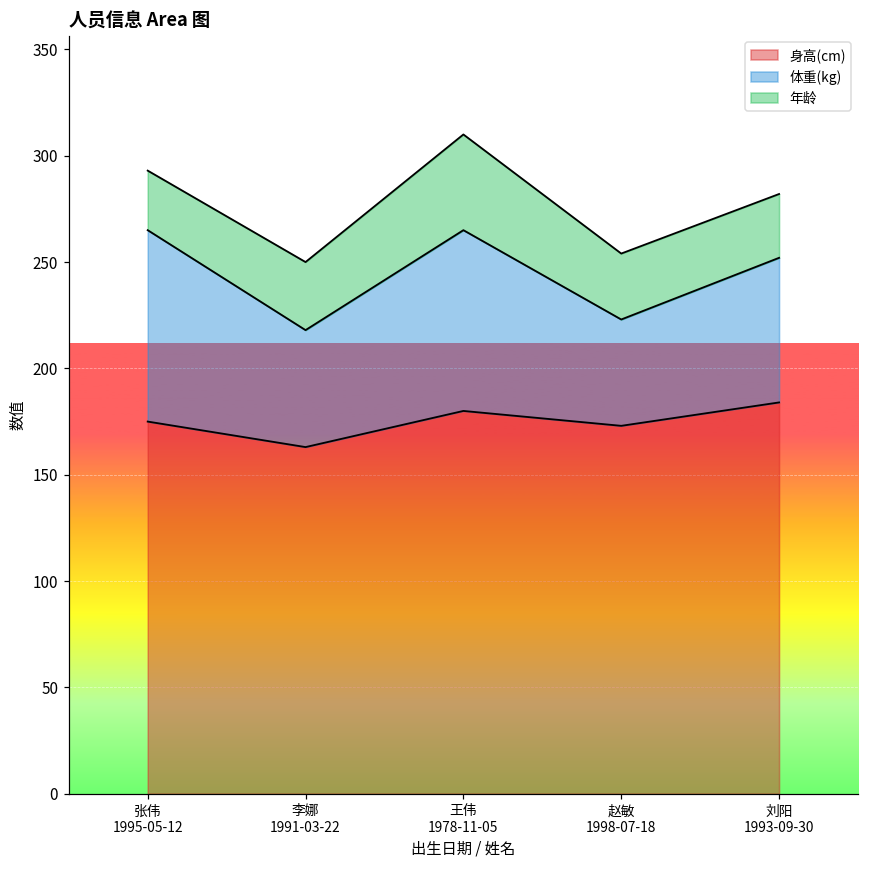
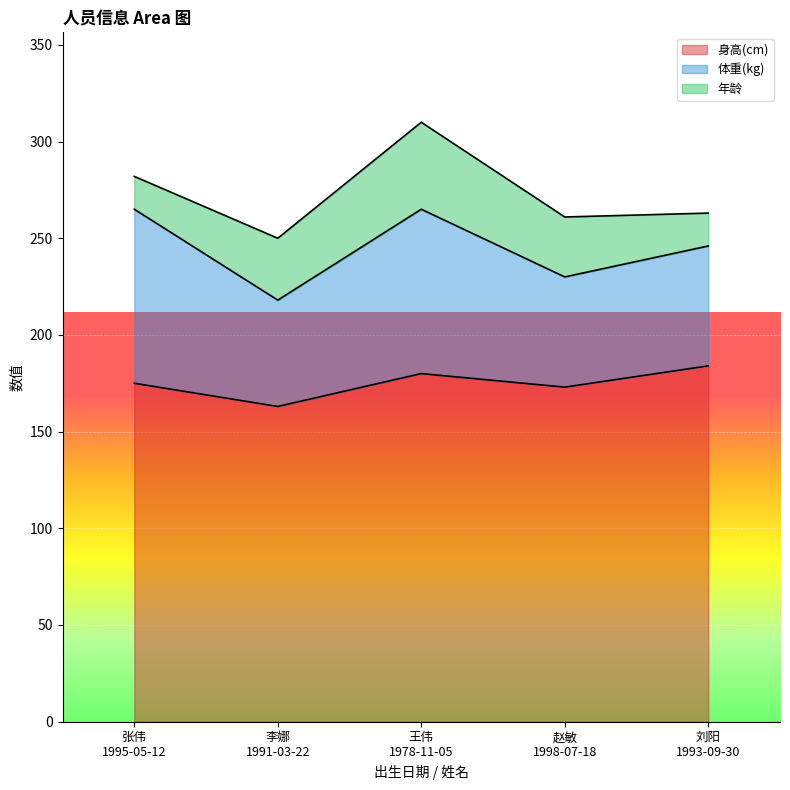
  {
    "身高(cm)": {
      "张伟 1995-05-12": 175,
      "李娜 1991-03-22": 163,
      "王伟 1978-11-05": 180,
      "赵敏 1998-07-18": 173,
      "刘阳 1993-09-30": 184
    },
    "体重(kg)": {
      "张伟 1995-05-12": 90,
      "李娜 1991-03-22": 55,
      "王伟 1978-11-05": 85,
-     "赵敏 1998-07-18": 50,
-     "刘阳 1993-09-30": 68
+     "赵敏 1998-07-18": 57,
+     "刘阳 1993-09-30": 62
    },
    "年龄": {
-     "张伟 1995-05-12": 28,
+     "张伟 1995-05-12": 17,
      "李娜 1991-03-22": 32,
      "王伟 1978-11-05": 45,
      "赵敏 1998-07-18": 31,
-     "刘阳 1993-09-30": 30
+     "刘阳 1993-09-30": 17
    }
  }
